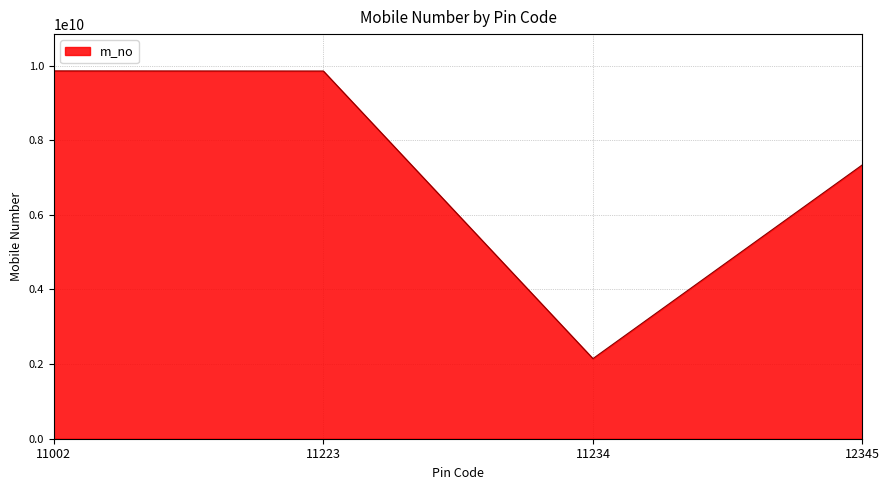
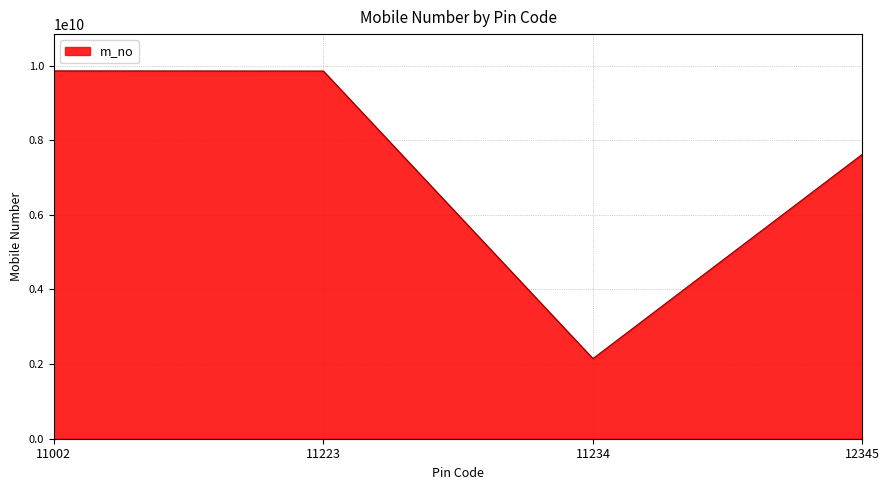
  {
    "11002": 9900000000,
    "11223": 9900000000,
    "11234": 2100000000,
-   "12345": 7300000000
+   "12345": 7600000000
  }
